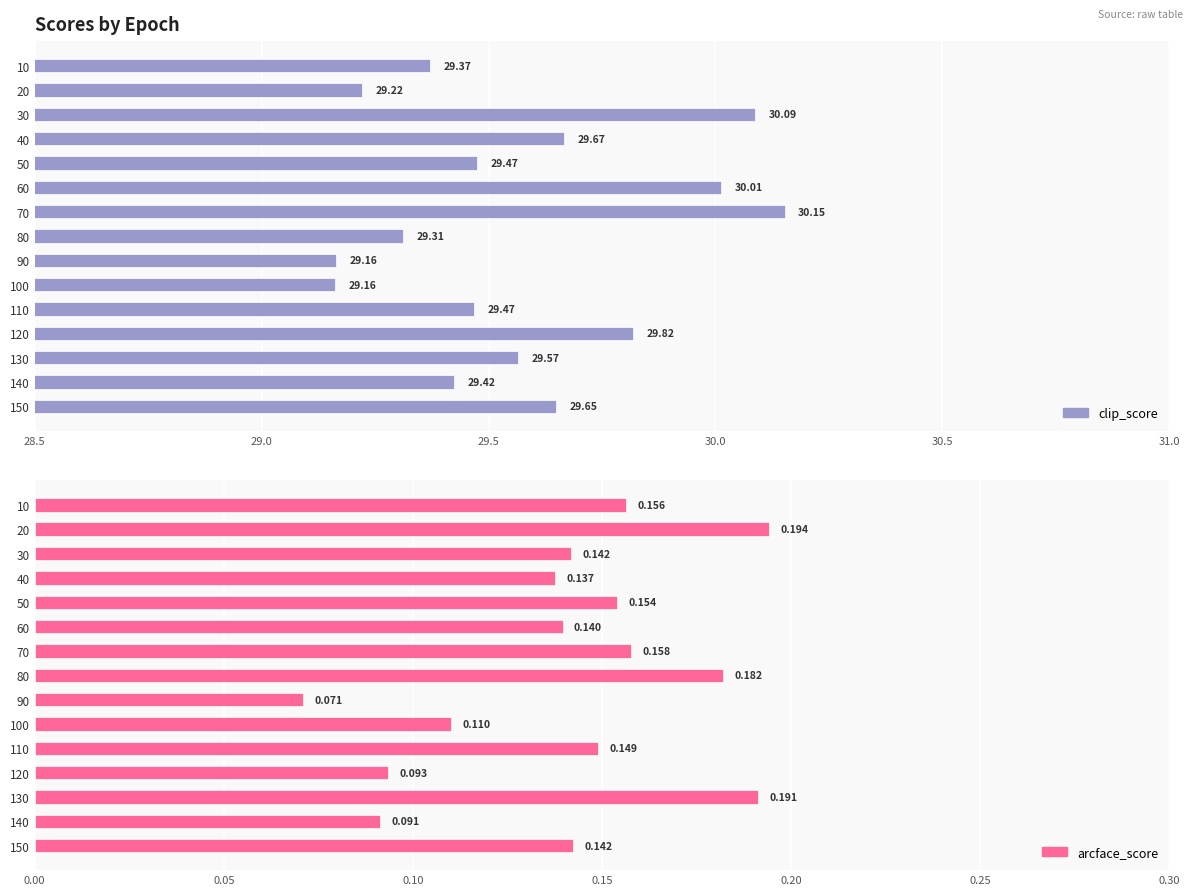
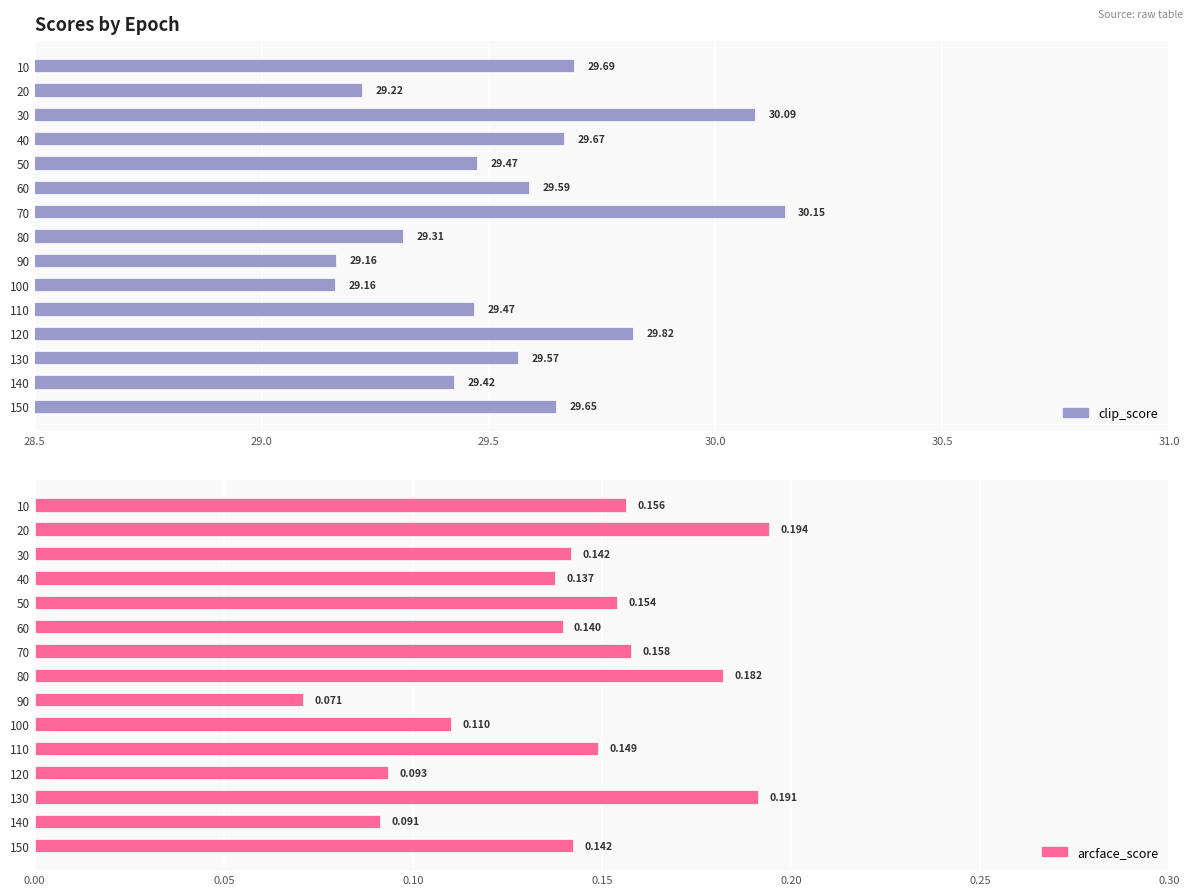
  {
    "Scores by Epoch": {
-     "10": 29.37,
+     "10": 29.69,
      "20": 29.22,
      "30": 30.09,
      "40": 29.67,
      "50": 29.47,
-     "60": 30.01,
+     "60": 29.59,
      "70": 30.15,
      "80": 29.31,
      "90": 29.16,
      "100": 29.16,
      "110": 29.47,
      "120": 29.82,
      "130": 29.57,
      "140": 29.42,
      "150": 29.65
    }
  }
